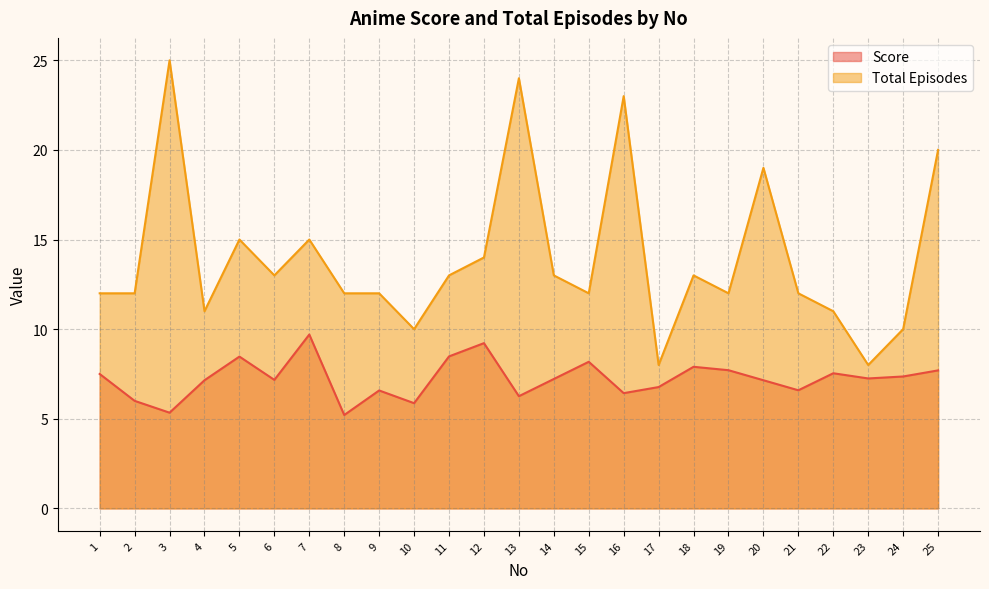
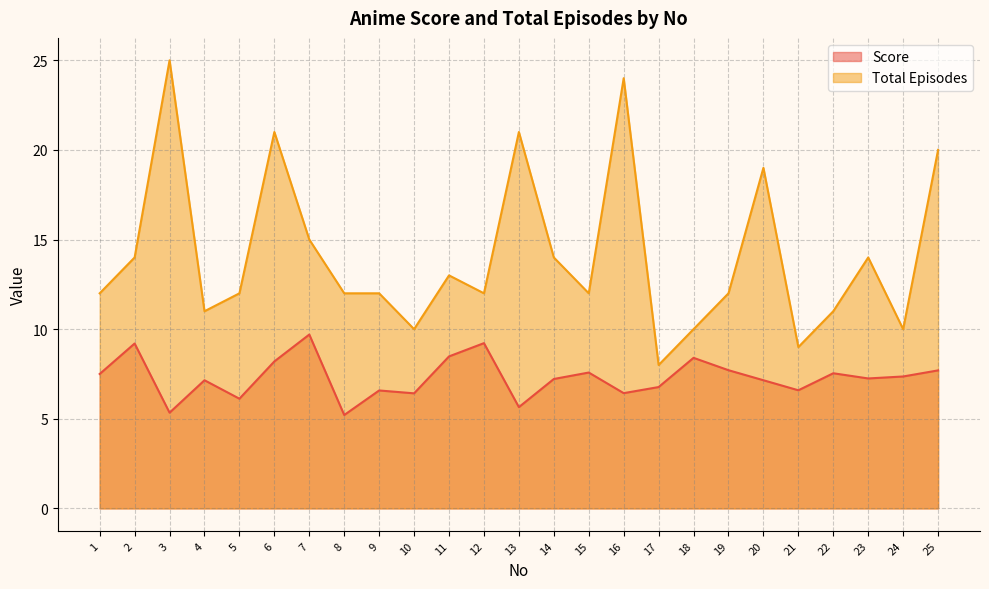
  {
    "Score": {
      "1": 7.5,
-     "2": 6.0,
+     "2": 9.2,
      "3": 5.3,
      "4": 7.2,
-     "5": 8.5,
-     "6": 7.2,
+     "5": 6.1,
+     "6": 8.2,
      "7": 9.7,
      "8": 5.2,
      "9": 6.6,
-     "10": 5.9,
+     "10": 6.4,
      "11": 8.5,
      "12": 9.2,
-     "13": 6.3,
+     "13": 5.7,
      "14": 7.2,
-     "15": 8.2,
+     "15": 7.6,
      "16": 6.4,
      "17": 6.8,
-     "18": 7.9,
+     "18": 8.4,
      "19": 7.7,
      "20": 7.2,
      "21": 6.6,
      "22": 7.5,
      "23": 7.3,
      "24": 7.4,
      "25": 7.7
    },
    "Total Episodes": {
      "1": 12,
-     "2": 12,
+     "2": 14,
      "3": 25,
      "4": 11,
-     "5": 15,
-     "6": 13,
+     "5": 12,
+     "6": 21,
      "7": 15,
      "8": 12,
      "9": 12,
      "10": 10,
      "11": 13,
-     "12": 14,
-     "13": 24,
-     "14": 13,
+     "12": 12,
+     "13": 21,
+     "14": 14,
      "15": 12,
-     "16": 23,
+     "16": 24,
      "17": 8,
-     "18": 13,
+     "18": 10,
      "19": 12,
      "20": 19,
-     "21": 12,
+     "21": 9,
      "22": 11,
-     "23": 8,
+     "23": 14,
      "24": 10,
      "25": 20
    }
  }
